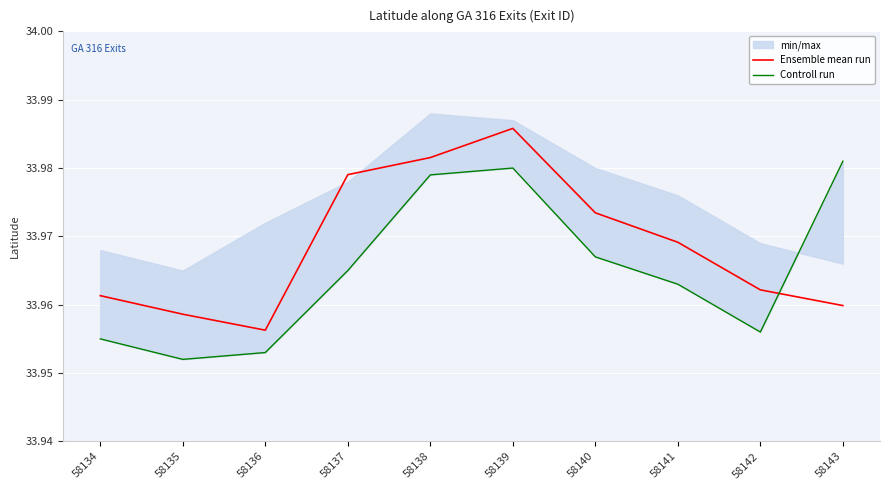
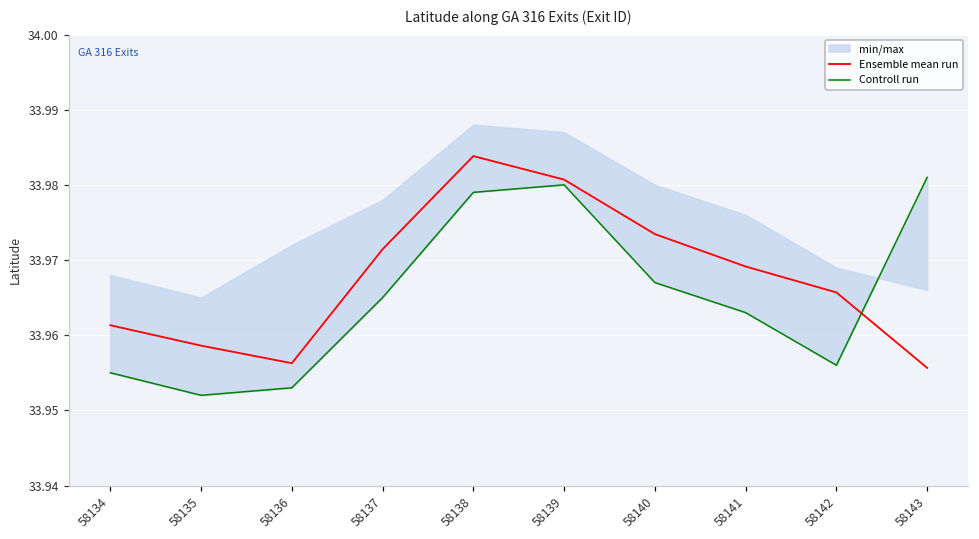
  {
    "Ensemble mean run": {
      "58134": 33.961,
      "58135": 33.959,
      "58136": 33.956,
-     "58137": 33.979,
-     "58138": 33.982,
-     "58139": 33.986,
+     "58137": 33.971,
+     "58138": 33.984,
+     "58139": 33.981,
      "58140": 33.973,
      "58141": 33.969,
-     "58142": 33.962,
-     "58143": 33.960
+     "58142": 33.966,
+     "58143": 33.956
    },
    "Controll run": {
      "58134": 33.955,
      "58135": 33.952,
      "58136": 33.953,
      "58137": 33.965,
      "58138": 33.979,
      "58139": 33.980,
      "58140": 33.967,
      "58141": 33.963,
      "58142": 33.956
    }
  }
